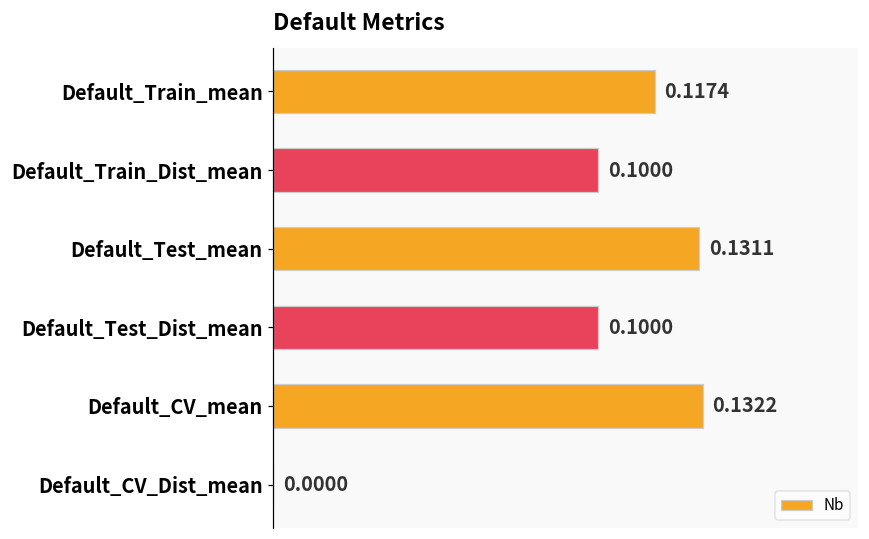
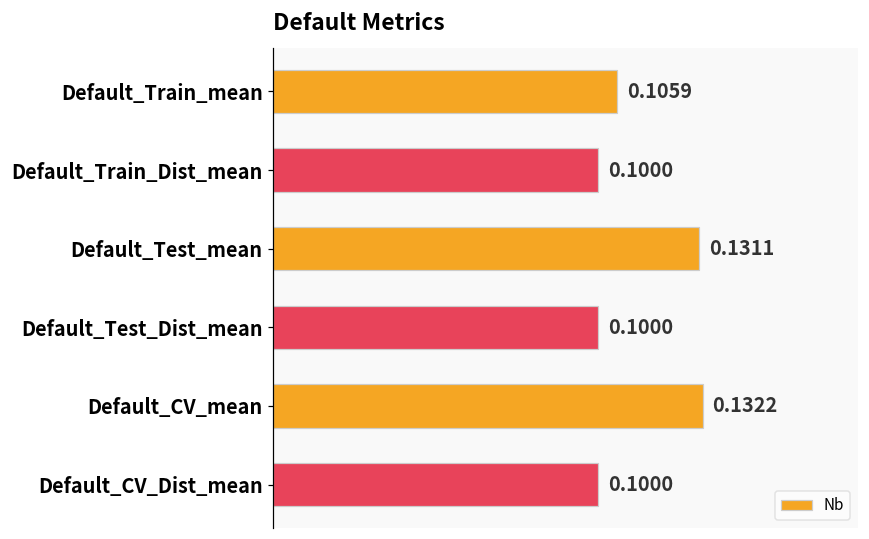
  {
-   "Default_Train_mean": 0.1174,
+   "Default_Train_mean": 0.1059,
    "Default_Train_Dist_mean": 0.1000,
    "Default_Test_mean": 0.1311,
    "Default_Test_Dist_mean": 0.1000,
    "Default_CV_mean": 0.1322,
-   "Default_CV_Dist_mean": 0.0000
+   "Default_CV_Dist_mean": 0.1000
  }
